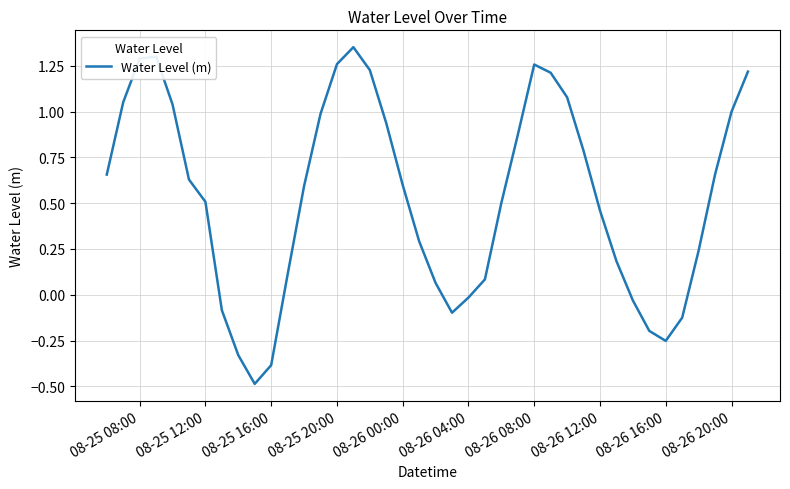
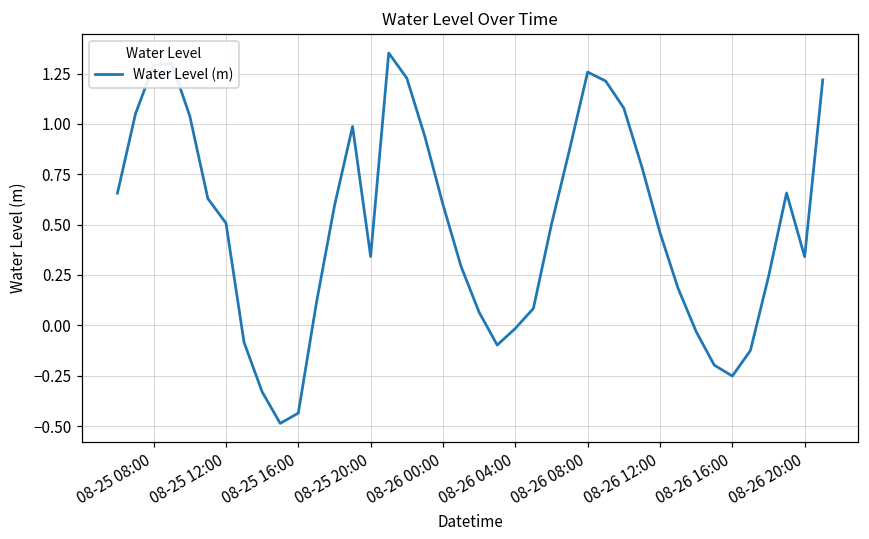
  {
    "08-25 12:00": 0.51,
-   "08-25 16:00": -0.38,
-   "08-25 20:00": 1.26,
+   "08-25 16:00": -0.44,
+   "08-25 20:00": 0.34,
    "08-26 00:00": 0.60,
    "08-26 04:00": -0.02,
    "08-26 08:00": 1.26,
    "08-26 12:00": 0.46,
    "08-26 16:00": -0.25,
-   "08-26 20:00": 1.00
+   "08-26 20:00": 0.34
  }
